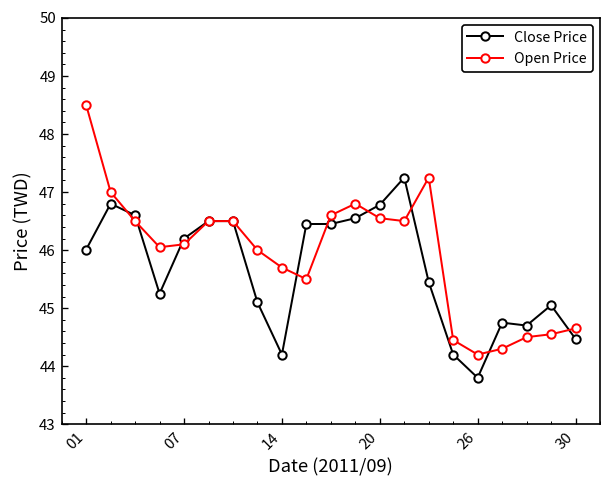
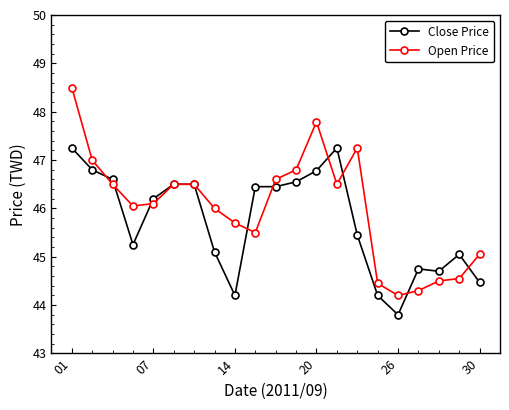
  {
    "Close Price": {
-     "01": 46.0,
+     "01": 47.3,
      "07": 46.2,
      "14": 44.2,
      "20": 46.8,
      "26": 43.8,
      "30": 44.5
    },
    "Open Price": {
      "01": 48.5,
      "07": 46.1,
      "14": 45.7,
-     "20": 46.6,
+     "20": 47.8,
      "26": 44.2,
-     "30": 44.7
+     "30": 45.1
    }
  }
